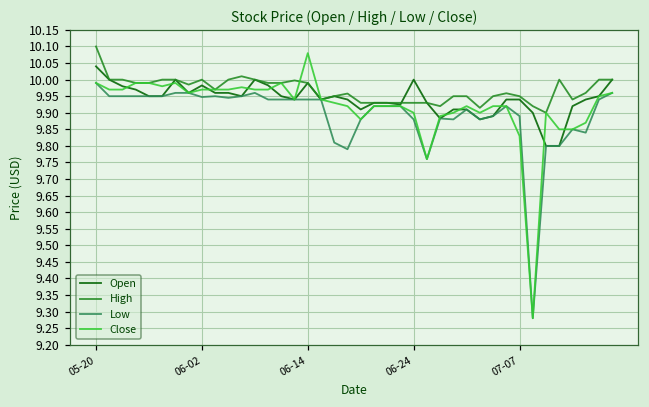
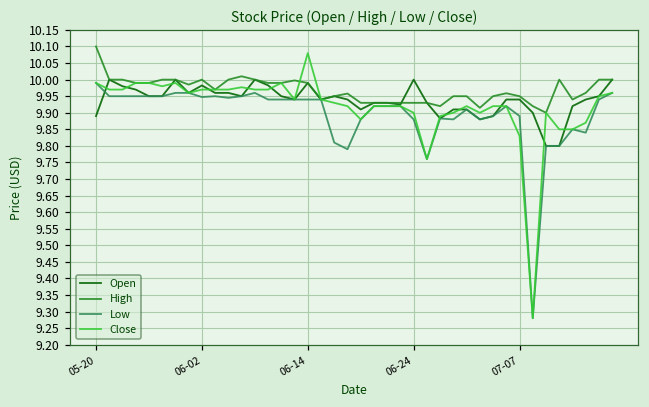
  {
    "Open": {
-     "05-20": 10.04,
+     "05-20": 9.89,
      "06-02": 9.98,
      "06-24": 10.00,
      "07-07": 9.94
    },
    "Close": {
      "06-02": 9.97,
      "06-14": 10.08,
      "06-24": 9.90,
      "07-07": 9.83
    }
  }
